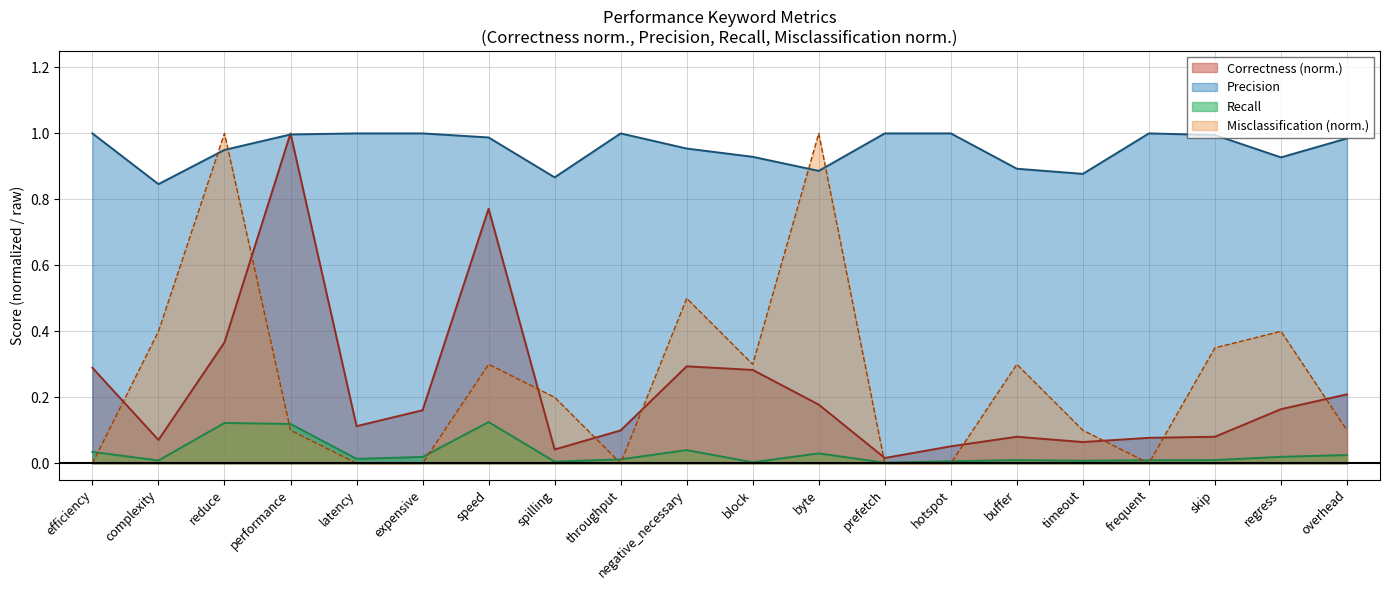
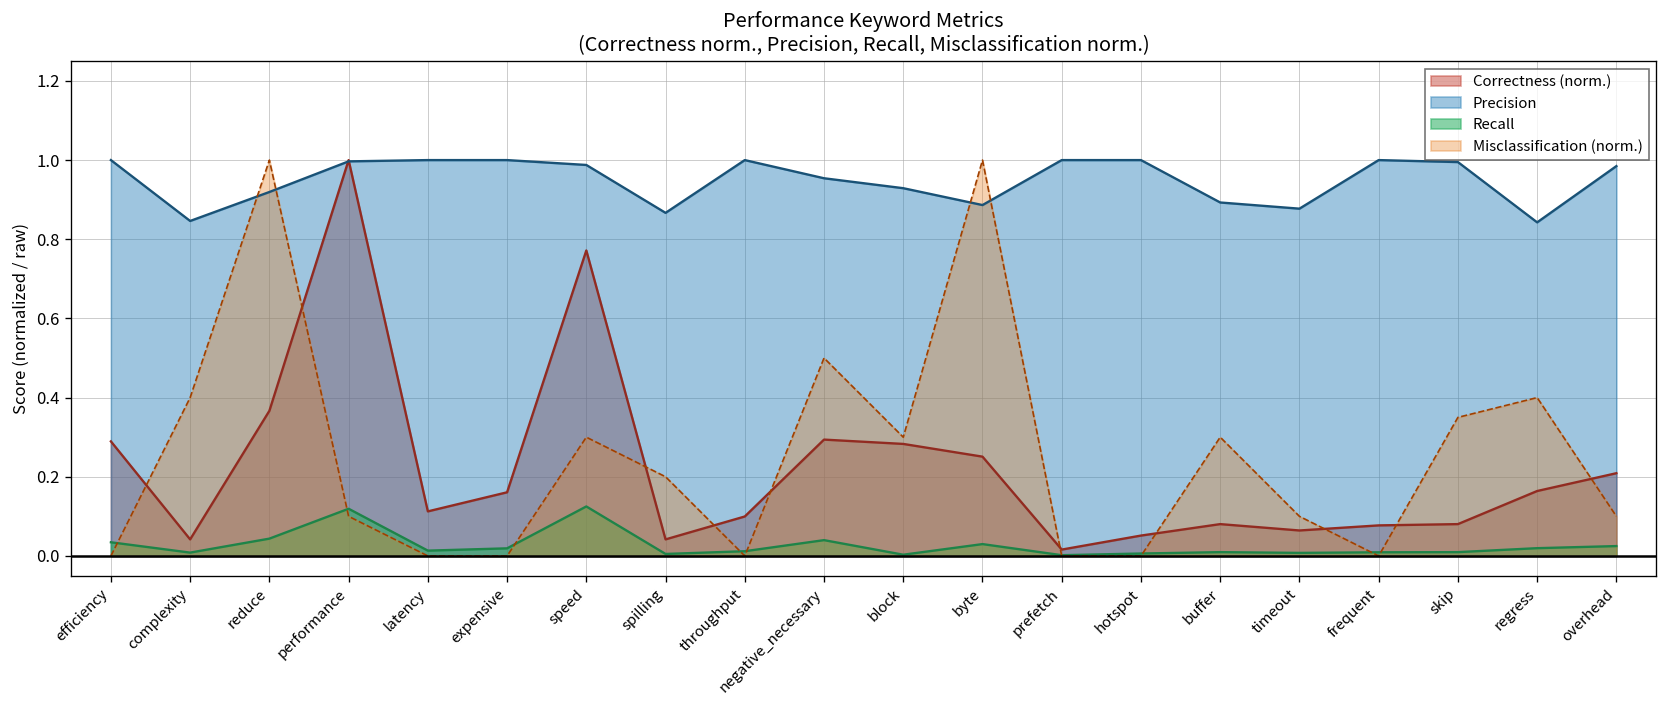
  {
    "Correctness (norm.)": {
      "efficiency": 0.29,
-     "complexity": 0.07,
+     "complexity": 0.04,
      "reduce": 0.37,
      "latency": 0.11,
      "expensive": 0.16,
      "speed": 0.77,
      "spilling": 0.04,
      "throughput": 0.10,
      "negative_necessary": 0.29,
      "block": 0.28,
-     "byte": 0.18,
+     "byte": 0.25,
      "prefetch": 0.02,
      "hotspot": 0.05,
      "buffer": 0.08,
      "timeout": 0.06,
      "frequent": 0.08,
      "skip": 0.08,
      "regress": 0.16,
      "overhead": 0.21
    },
    "Precision": {
      "efficiency": 1.00,
      "complexity": 0.85,
-     "reduce": 0.95,
+     "reduce": 0.92,
      "latency": 1.00,
      "expensive": 1.00,
      "speed": 0.99,
      "spilling": 0.87,
      "throughput": 1.00,
      "negative_necessary": 0.95,
      "block": 0.93,
      "byte": 0.89,
      "prefetch": 1.00,
      "hotspot": 1.00,
      "buffer": 0.89,
      "timeout": 0.88,
      "frequent": 1.00,
-     "regress": 0.93,
+     "regress": 0.84,
      "overhead": 0.98
    },
    "Recall": {
      "efficiency": 0.03,
      "complexity": 0.01,
-     "reduce": 0.12,
+     "reduce": 0.04,
      "performance": 0.12,
      "latency": 0.01,
      "expensive": 0.02,
      "speed": 0.13,
      "spilling": 0.01,
      "throughput": 0.01,
      "negative_necessary": 0.04,
      "block": 0.00,
      "byte": 0.03,
      "buffer": 0.01,
      "timeout": 0.01,
      "frequent": 0.01,
      "skip": 0.01,
      "regress": 0.02,
      "overhead": 0.02
    },
    "Misclassification (norm.)": {
      "efficiency": 0.00,
      "complexity": 0.40,
      "reduce": 1.00,
      "performance": 0.10,
      "latency": 0.00,
      "expensive": 0.00,
      "speed": 0.30,
      "spilling": 0.20,
      "throughput": 0.00,
      "negative_necessary": 0.50,
      "block": 0.30,
      "byte": 1.00,
      "buffer": 0.30,
      "timeout": 0.10,
      "frequent": 0.00,
      "skip": 0.35,
      "regress": 0.40,
      "overhead": 0.10
    }
  }
